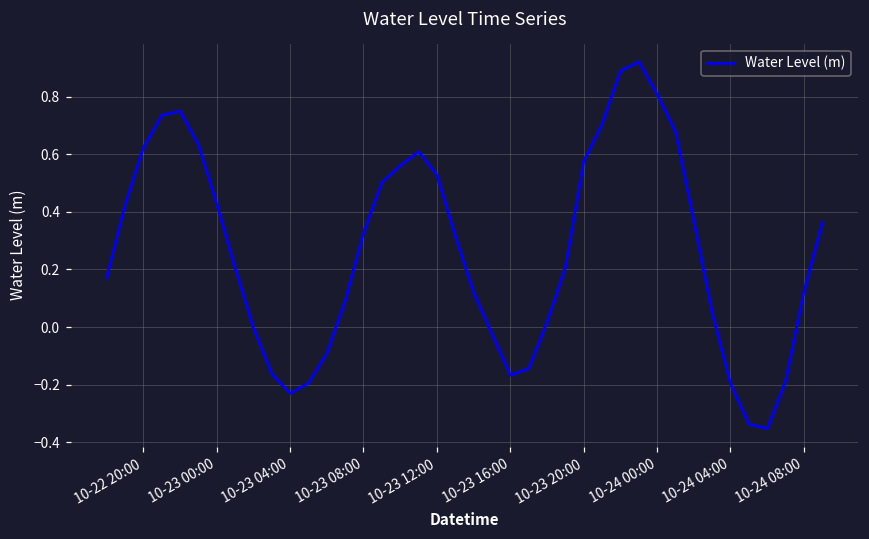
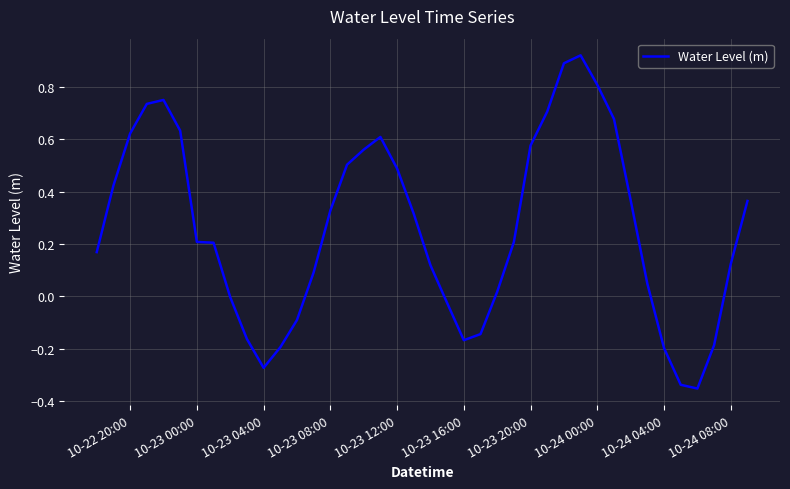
  {
    "10-22 20:00": 0.62,
-   "10-23 00:00": 0.43,
-   "10-23 04:00": -0.23,
+   "10-23 00:00": 0.21,
+   "10-23 04:00": -0.27,
    "10-23 08:00": 0.33,
-   "10-23 12:00": 0.53,
+   "10-23 12:00": 0.49,
    "10-23 16:00": -0.17,
    "10-23 20:00": 0.58,
    "10-24 00:00": 0.81,
    "10-24 04:00": -0.20,
    "10-24 08:00": 0.12
  }
